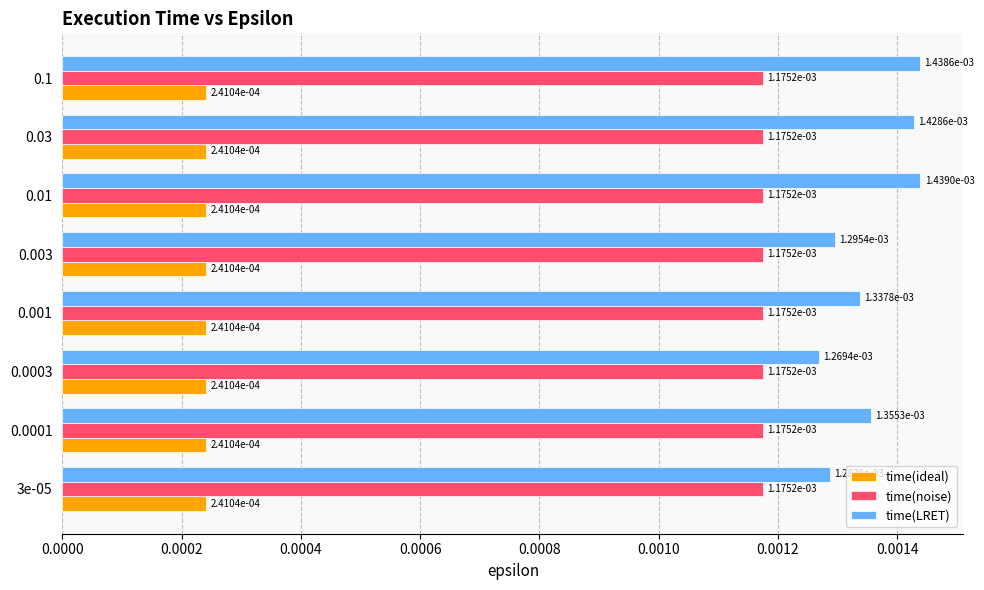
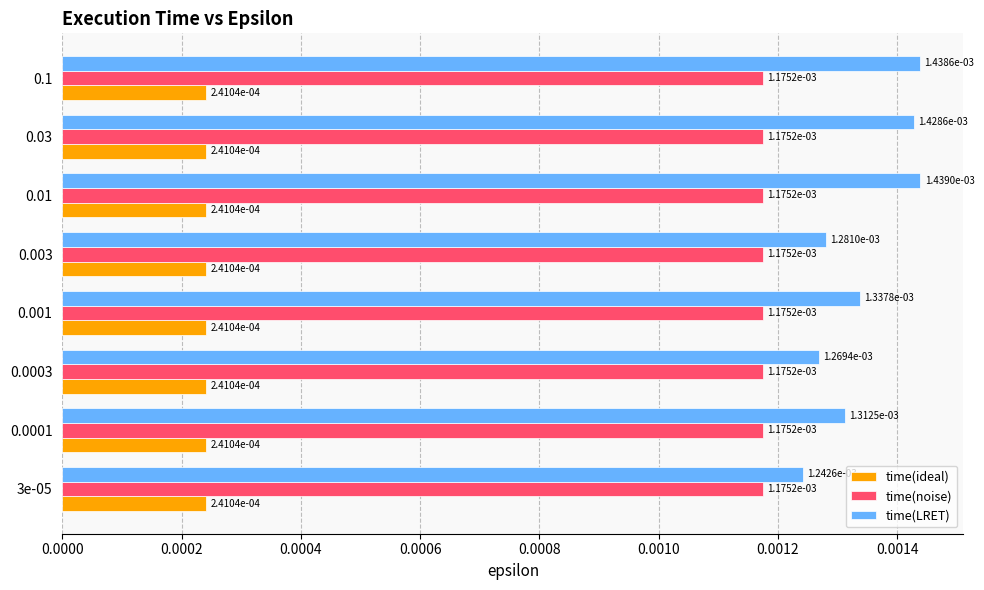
  {
    "time(ideal)": {
      "0.1": "2.4104e-04",
      "0.03": "2.4104e-04",
      "0.01": "2.4104e-04",
      "0.003": "2.4104e-04",
      "0.001": "2.4104e-04",
      "0.0003": "2.4104e-04",
      "0.0001": "2.4104e-04",
      "3e-05": "2.4104e-04"
    },
    "time(noise)": {
      "0.1": "1.1752e-03",
      "0.03": "1.1752e-03",
      "0.01": "1.1752e-03",
      "0.003": "1.1752e-03",
      "0.001": "1.1752e-03",
      "0.0003": "1.1752e-03",
      "0.0001": "1.1752e-03",
      "3e-05": "1.1752e-03"
    },
    "time(LRET)": {
      "0.1": "1.4386e-03",
      "0.03": "1.4286e-03",
      "0.01": "1.4390e-03",
-     "0.003": "0.00130",
+     "0.003": "0.00128",
      "0.001": "1.3378e-03",
      "0.0003": "1.2694e-03",
-     "0.0001": "1.2954e-03",
-     "3e-05": "1.3553e-03"
+     "0.0001": "1.2810e-03",
+     "3e-05": "1.3125e-03"
    }
  }
